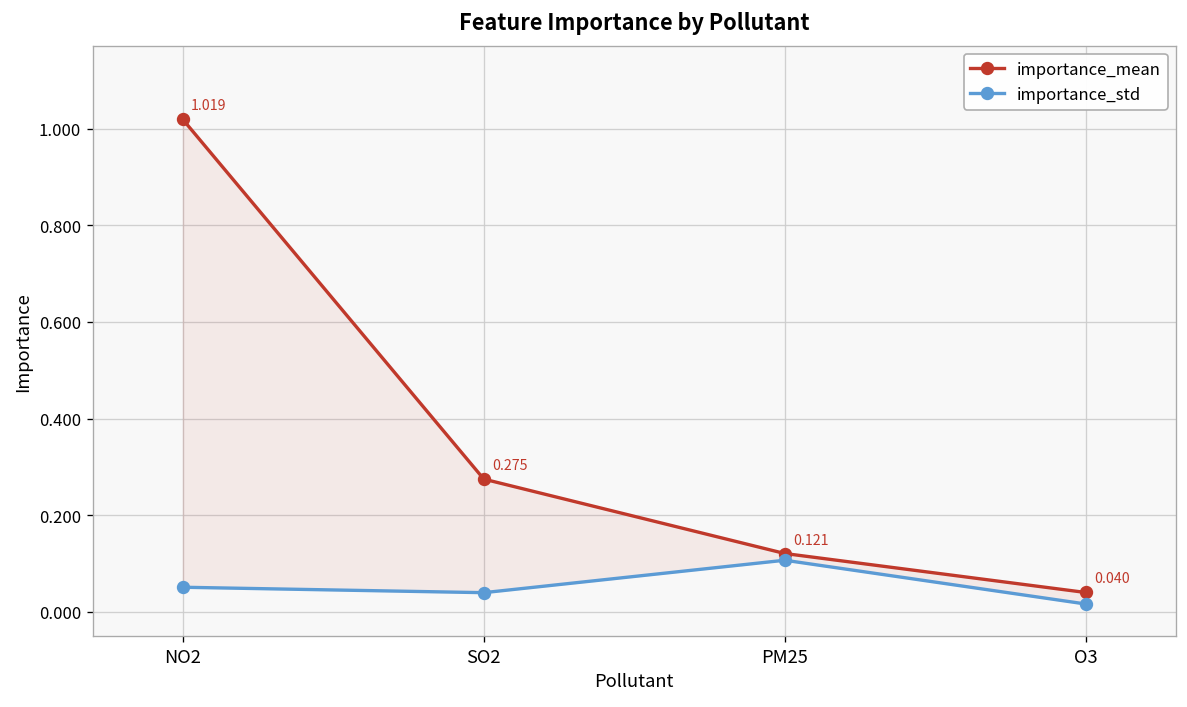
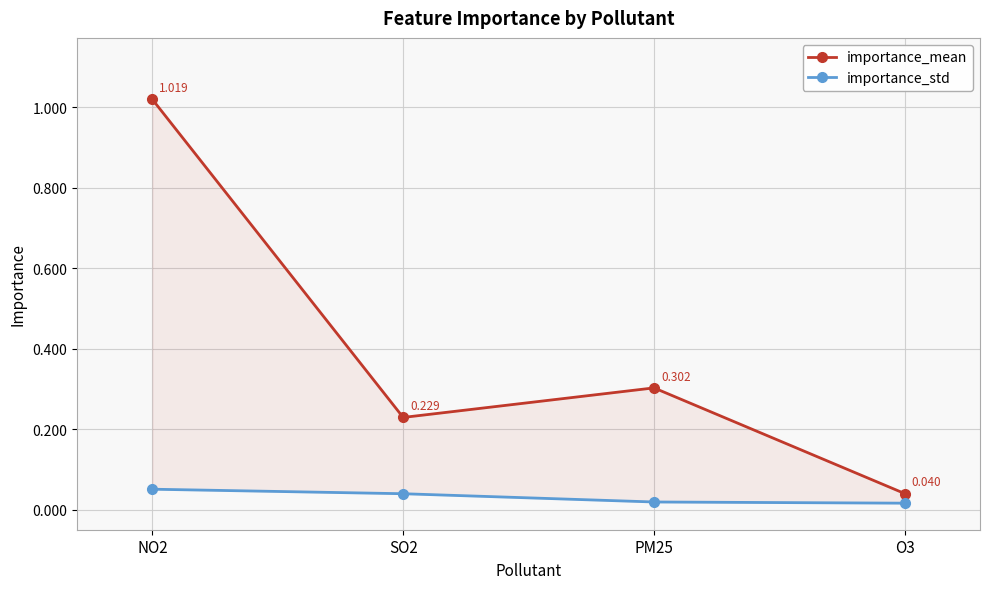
  {
    "importance_mean": {
      "NO2": 1.019,
-     "SO2": 0.275,
-     "PM25": 0.121,
+     "SO2": 0.229,
+     "PM25": 0.302,
      "O3": 0.040
    },
    "importance_std": {
      "NO2": 0.05,
      "SO2": 0.04,
-     "PM25": 0.11,
+     "PM25": 0.02,
      "O3": 0.02
    }
  }
